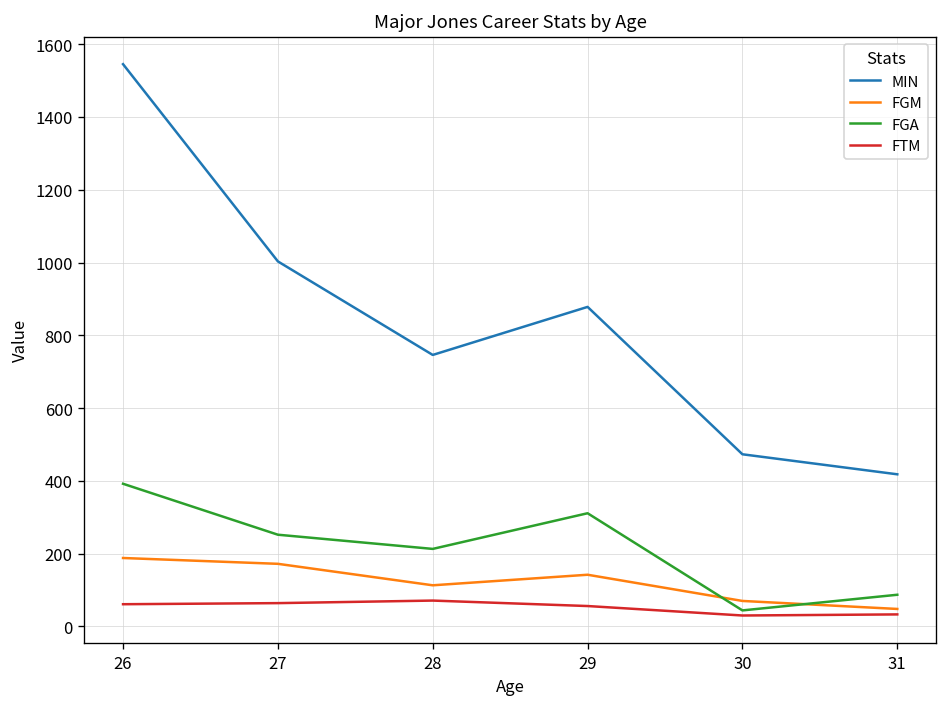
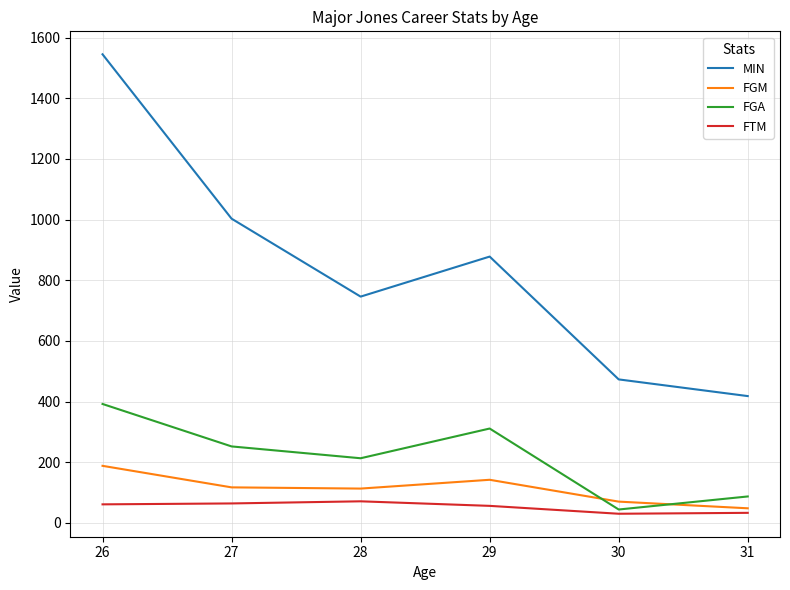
  {
    "MIN": {
      "26": 1550,
      "27": 1000,
      "28": 750,
      "29": 880,
      "30": 470,
      "31": 420
    },
    "FGM": {
      "26": 190,
-     "27": 170,
+     "27": 120,
      "28": 110,
      "29": 140,
      "30": 70,
      "31": 50
    },
    "FGA": {
      "26": 390,
      "27": 250,
      "28": 210,
      "29": 310,
      "30": 40,
      "31": 90
    },
    "FTM": {
      "26": 60,
      "27": 60,
      "28": 70,
      "29": 60,
      "30": 30,
      "31": 30
    }
  }
